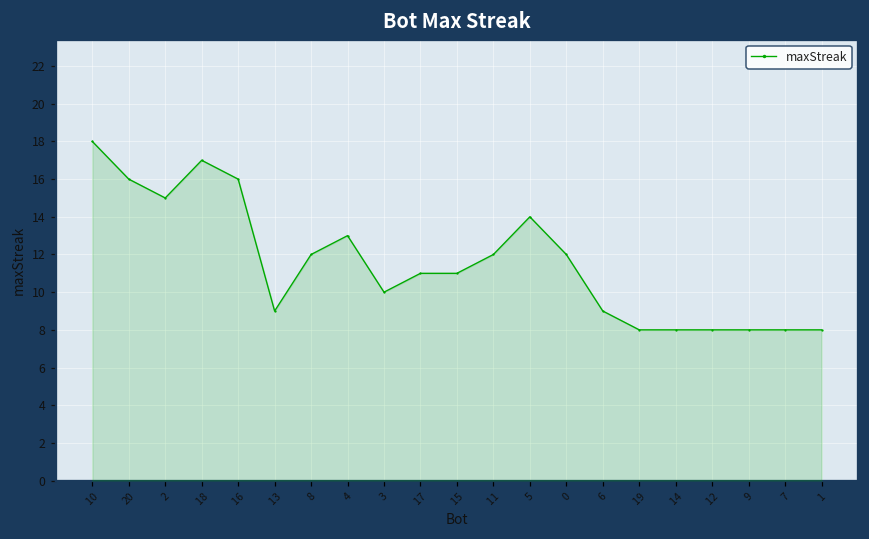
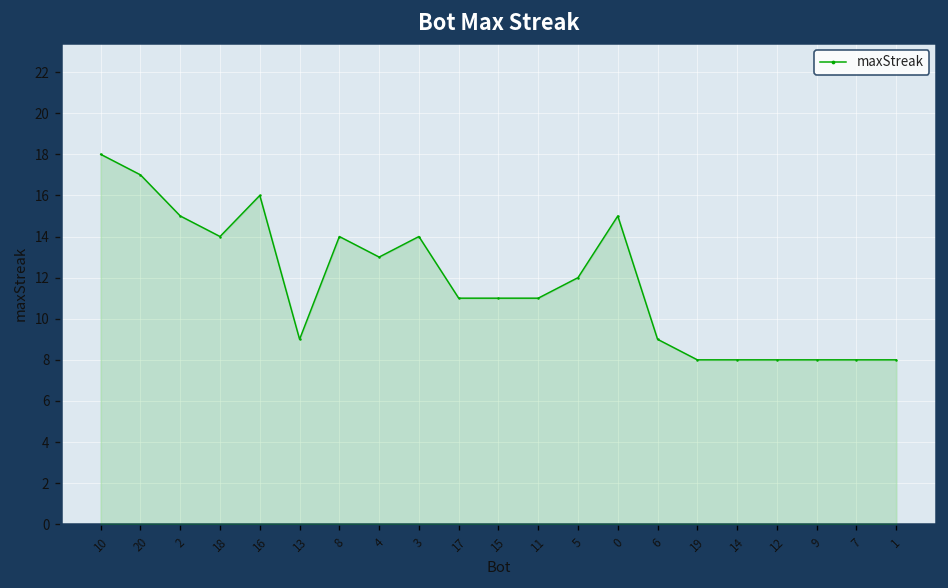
  {
    "10": 18,
-   "20": 16,
+   "20": 17,
    "2": 15,
-   "18": 17,
+   "18": 14,
    "16": 16,
    "13": 9,
-   "8": 12,
+   "8": 14,
    "4": 13,
-   "3": 10,
+   "3": 14,
    "17": 11,
    "15": 11,
-   "11": 12,
-   "5": 14,
-   "0": 12,
+   "11": 11,
+   "5": 12,
+   "0": 15,
    "6": 9,
    "19": 8,
    "14": 8,
    "12": 8,
    "9": 8,
    "7": 8,
    "1": 8
  }
